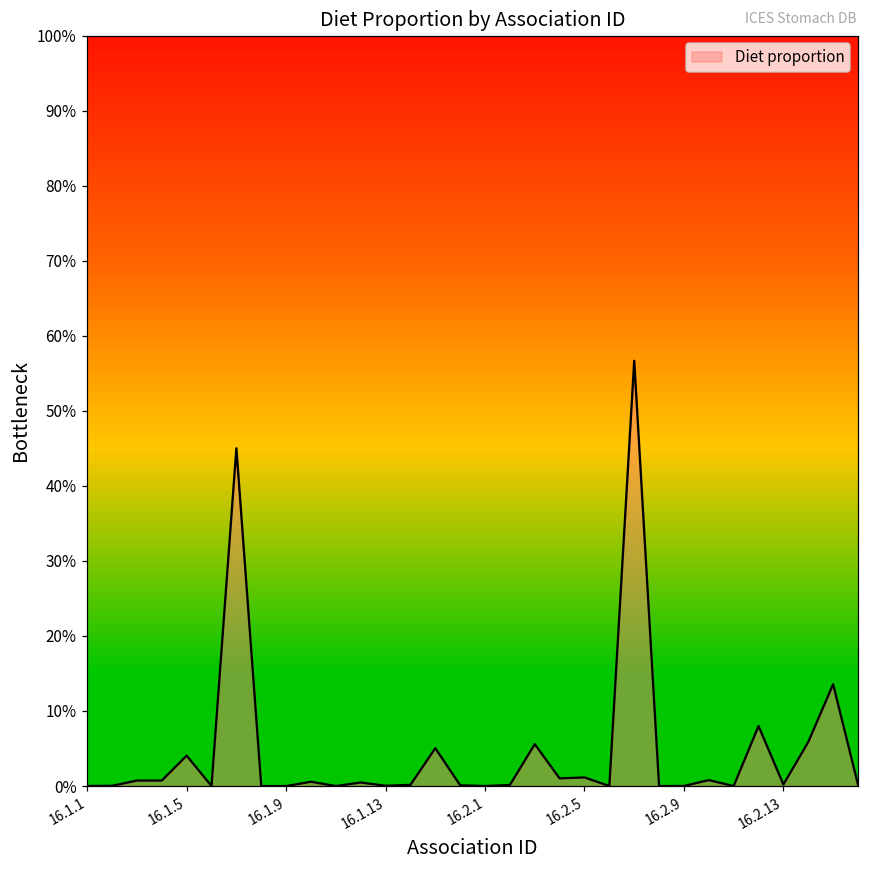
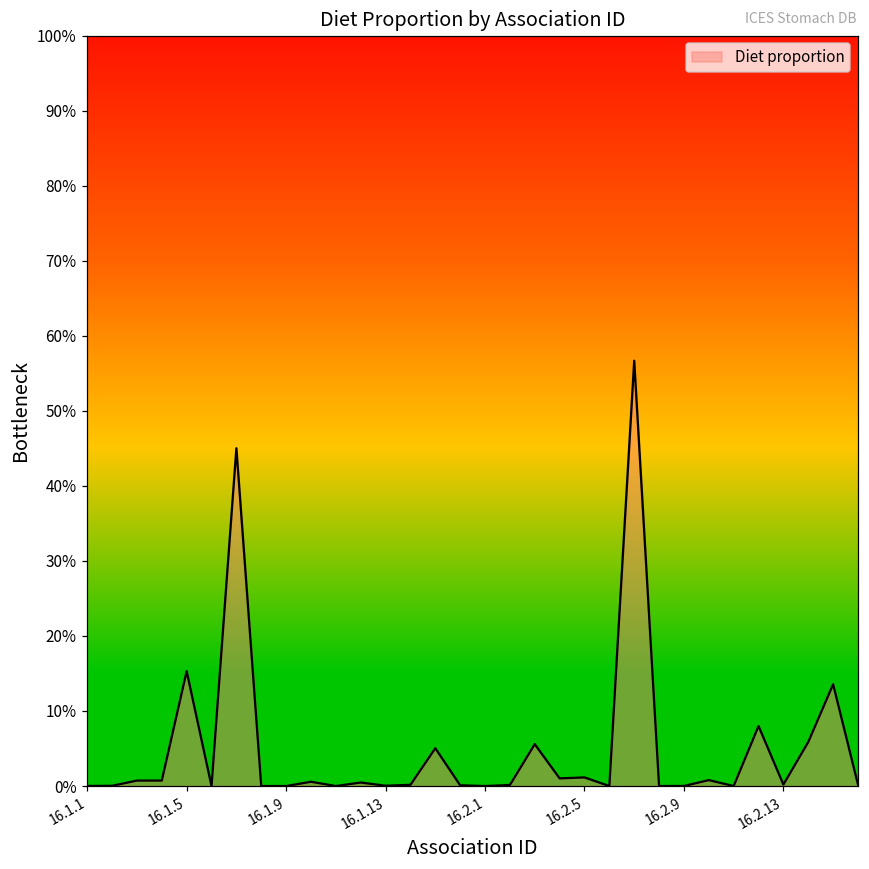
  {
    "16.1.1": "0%",
-   "16.1.5": "4%",
+   "16.1.5": "15%",
    "16.1.9": "0%",
    "16.1.13": "0%",
    "16.2.1": "0%",
    "16.2.5": "1%",
    "16.2.9": "0%",
    "16.2.13": "0%"
  }
